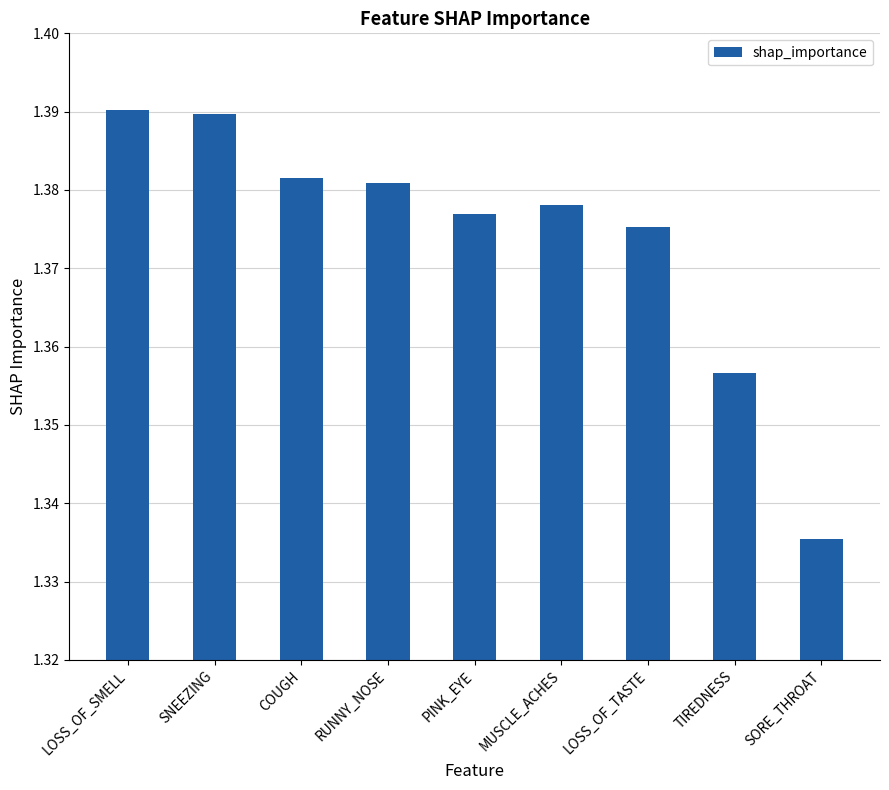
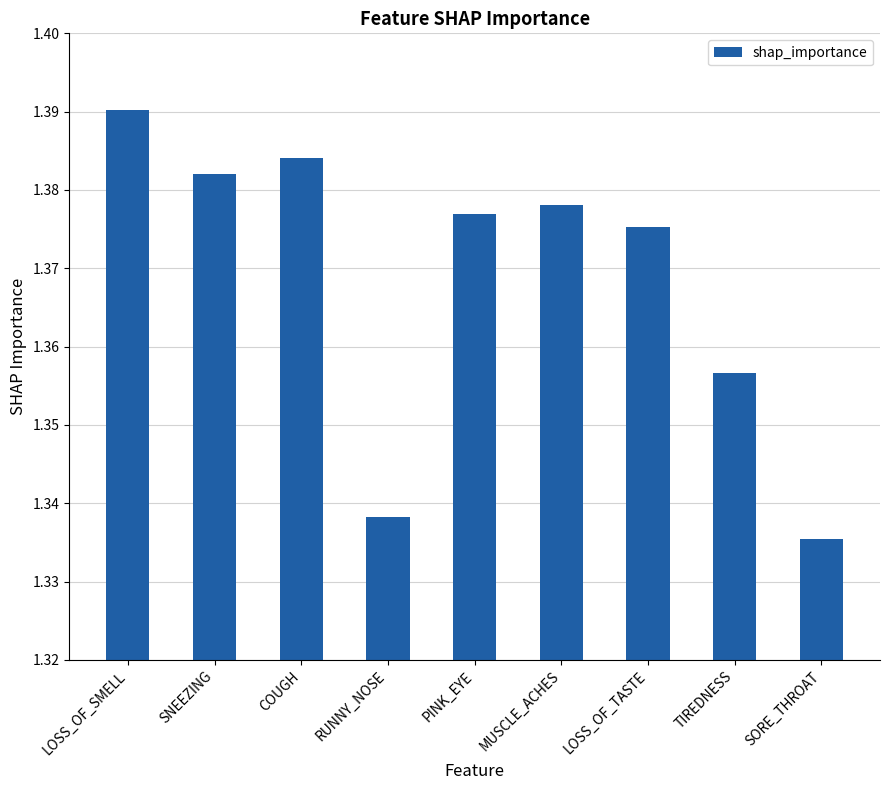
  {
    "LOSS_OF_SMELL": 1.390,
-   "SNEEZING": 1.390,
-   "COUGH": 1.381,
-   "RUNNY_NOSE": 1.381,
+   "SNEEZING": 1.382,
+   "COUGH": 1.384,
+   "RUNNY_NOSE": 1.338,
    "PINK_EYE": 1.377,
    "MUSCLE_ACHES": 1.378,
    "LOSS_OF_TASTE": 1.375,
    "TIREDNESS": 1.357,
    "SORE_THROAT": 1.335
  }
